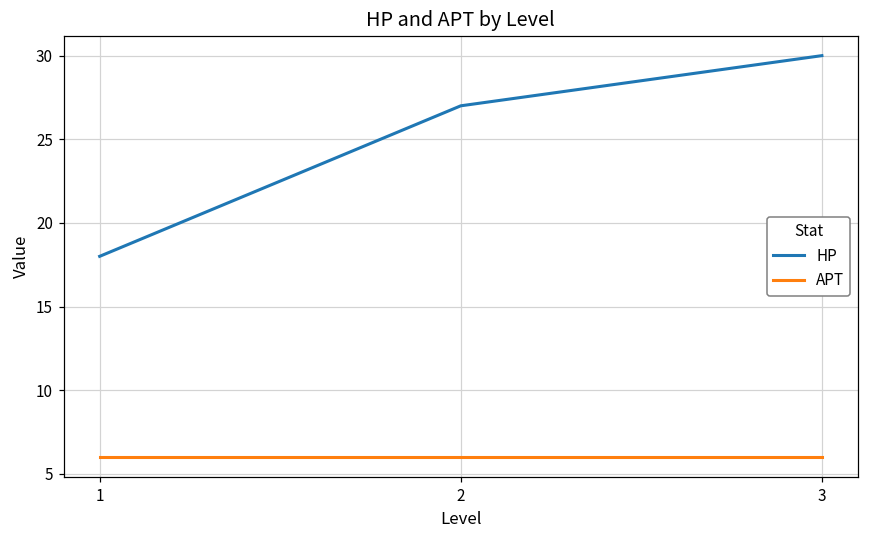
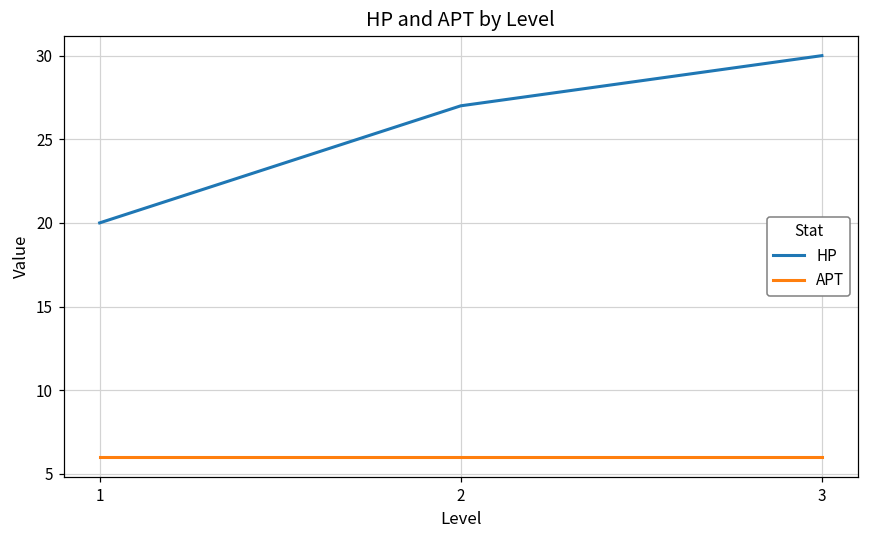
  {
    "HP": {
-     "1": 18,
+     "1": 20,
      "2": 27,
      "3": 30
    },
    "APT": {
      "1": 6,
      "2": 6,
      "3": 6
    }
  }
